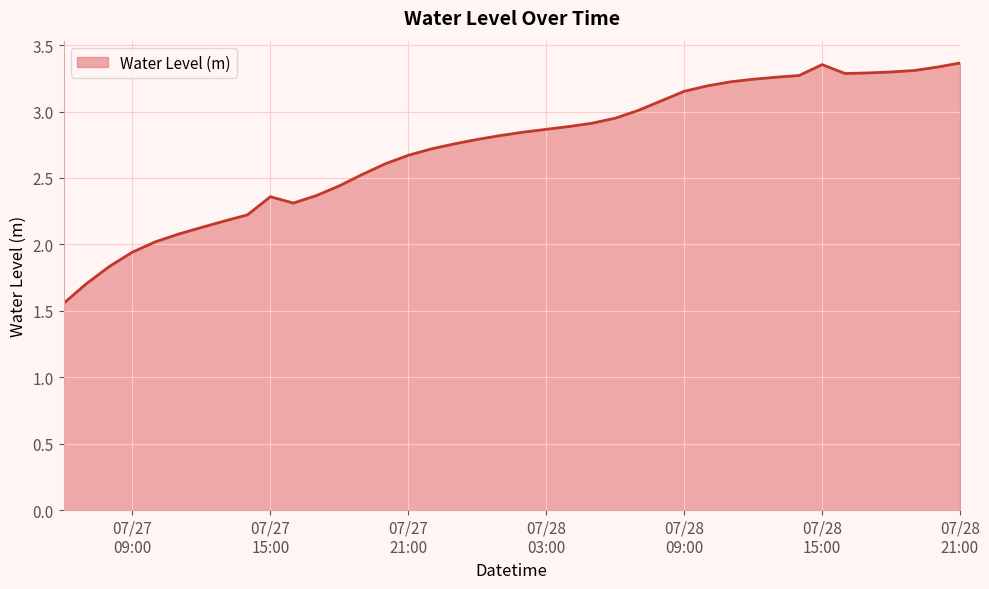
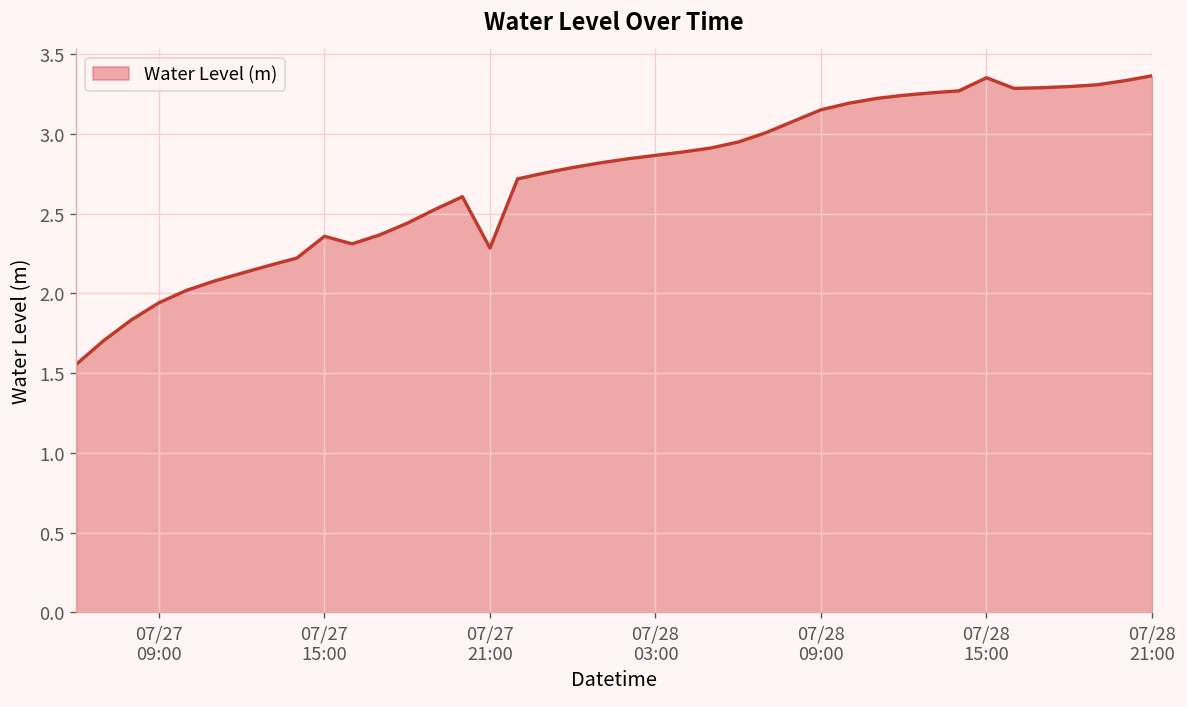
  {
    "07/27 09:00": 1.94,
    "07/27 15:00": 2.36,
-   "07/27 21:00": 2.67,
+   "07/27 21:00": 2.28,
    "07/28 03:00": 2.87,
    "07/28 09:00": 3.15,
    "07/28 15:00": 3.35,
    "07/28 21:00": 3.37
  }
